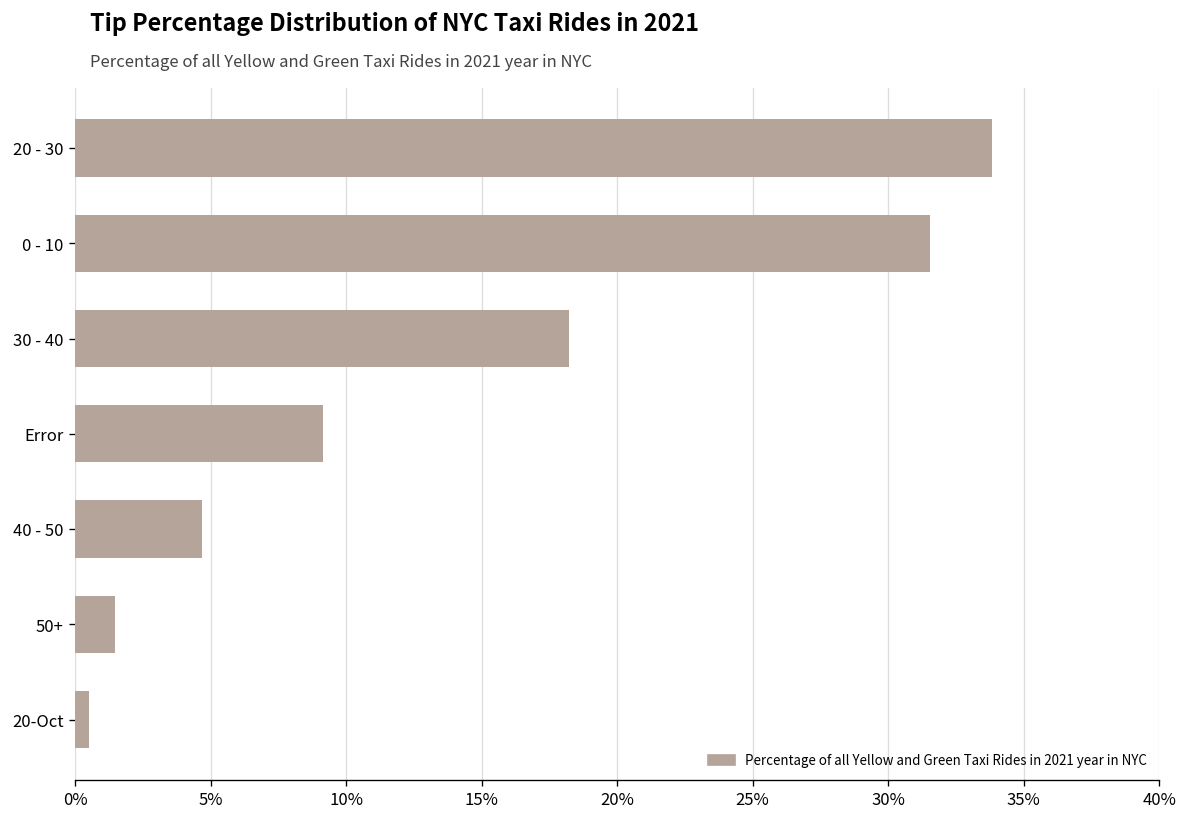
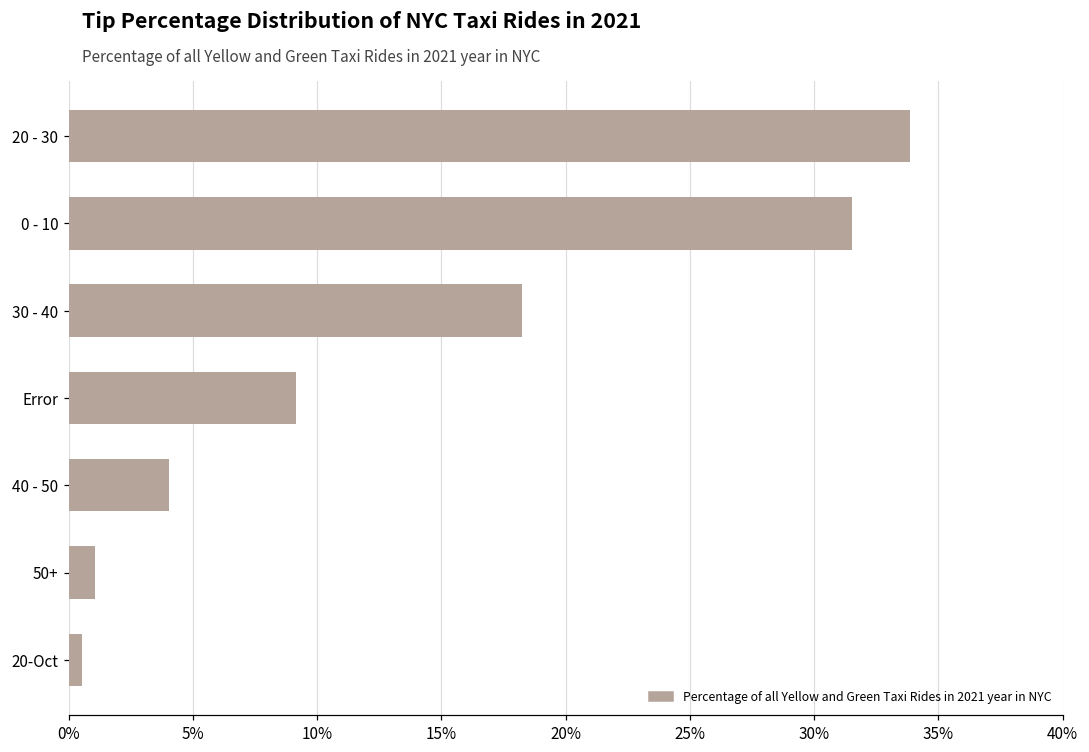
  {
    "20 - 30": "33.8%",
    "0 - 10": "31.5%",
    "30 - 40": "18.2%",
    "Error": "9.1%",
-   "40 - 50": "4.7%",
-   "50+": "1.5%",
+   "40 - 50": "4.0%",
+   "50+": "1.1%",
    "20-Oct": "0.5%"
  }
